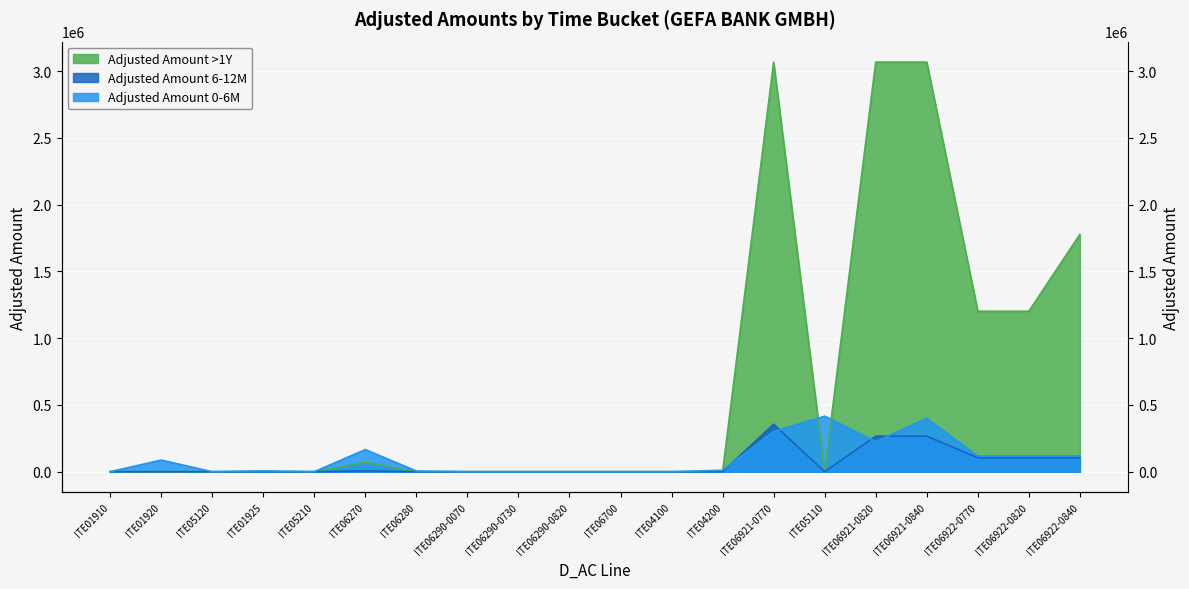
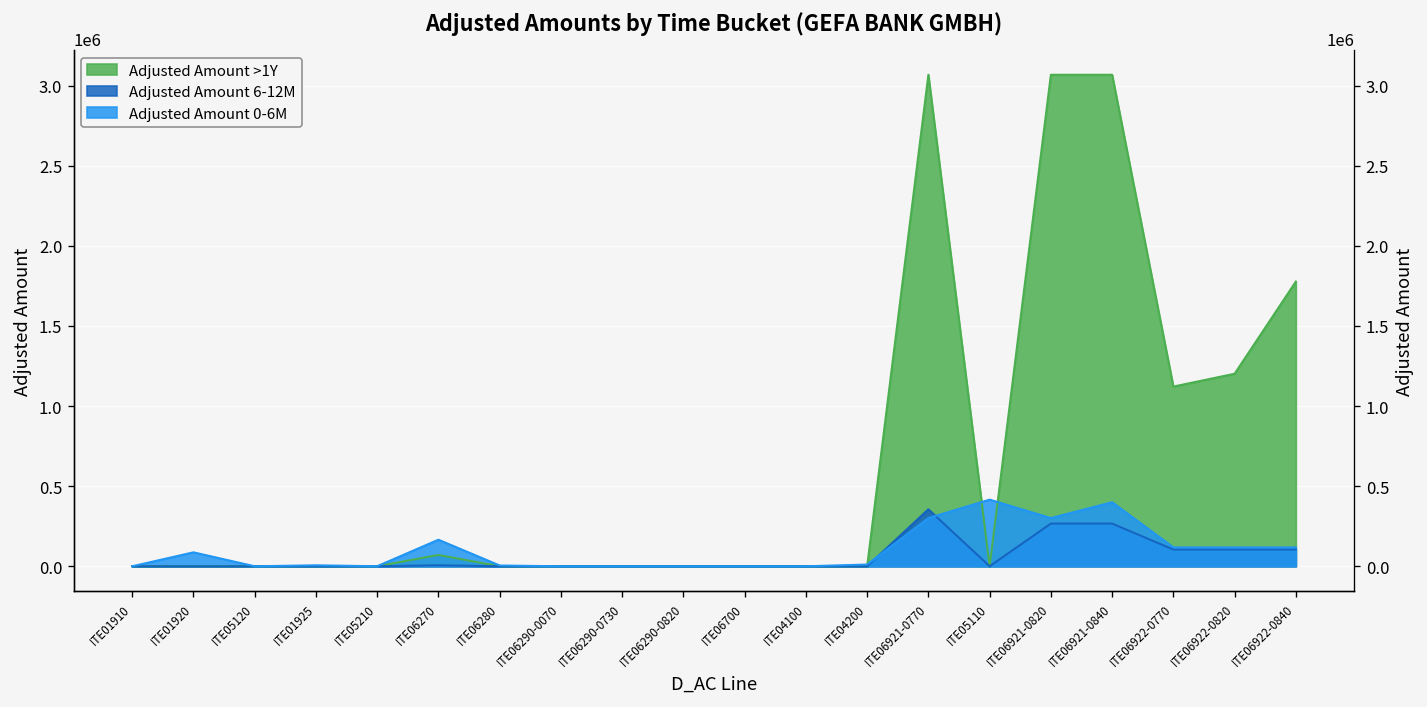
  {
    "Adjusted Amount >1Y": {
      "ITE06270": 70000,
      "ITE06921-0770": 3070000,
      "ITE06921-0820": 3070000,
      "ITE06921-0840": 3070000,
-     "ITE06922-0770": 1200000,
+     "ITE06922-0770": 1120000,
      "ITE06922-0820": 1200000,
      "ITE06922-0840": 1780000
    },
    "Adjusted Amount 6-12M": {
      "ITE06270": 10000,
      "ITE06921-0770": 360000,
      "ITE06921-0820": 270000,
      "ITE06921-0840": 270000
    },
    "Adjusted Amount 0-6M": {
      "ITE01920": 90000,
      "ITE06270": 170000,
      "ITE06921-0770": 300000,
      "ITE05110": 420000,
-     "ITE06921-0820": 230000,
+     "ITE06921-0820": 300000,
      "ITE06921-0840": 400000
    }
  }
